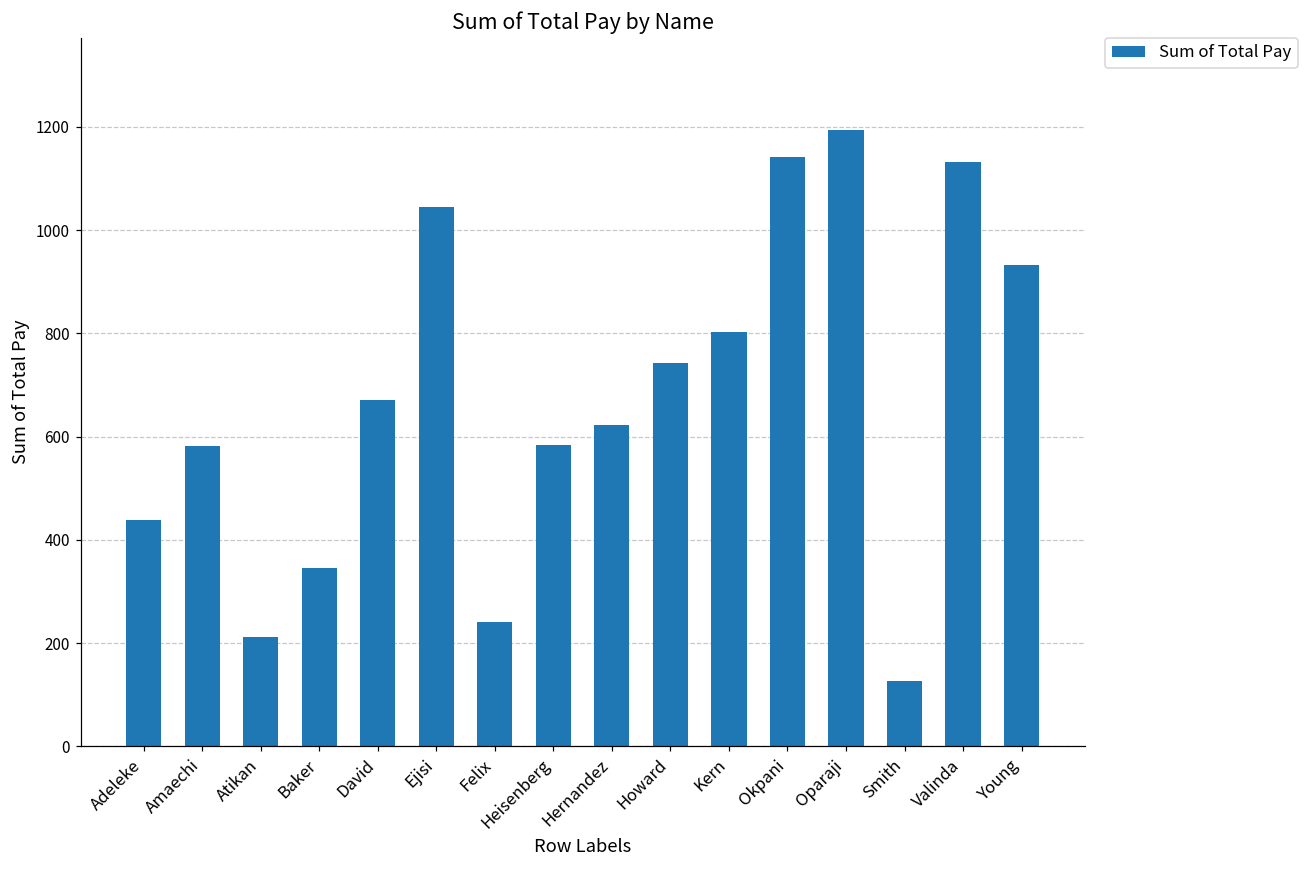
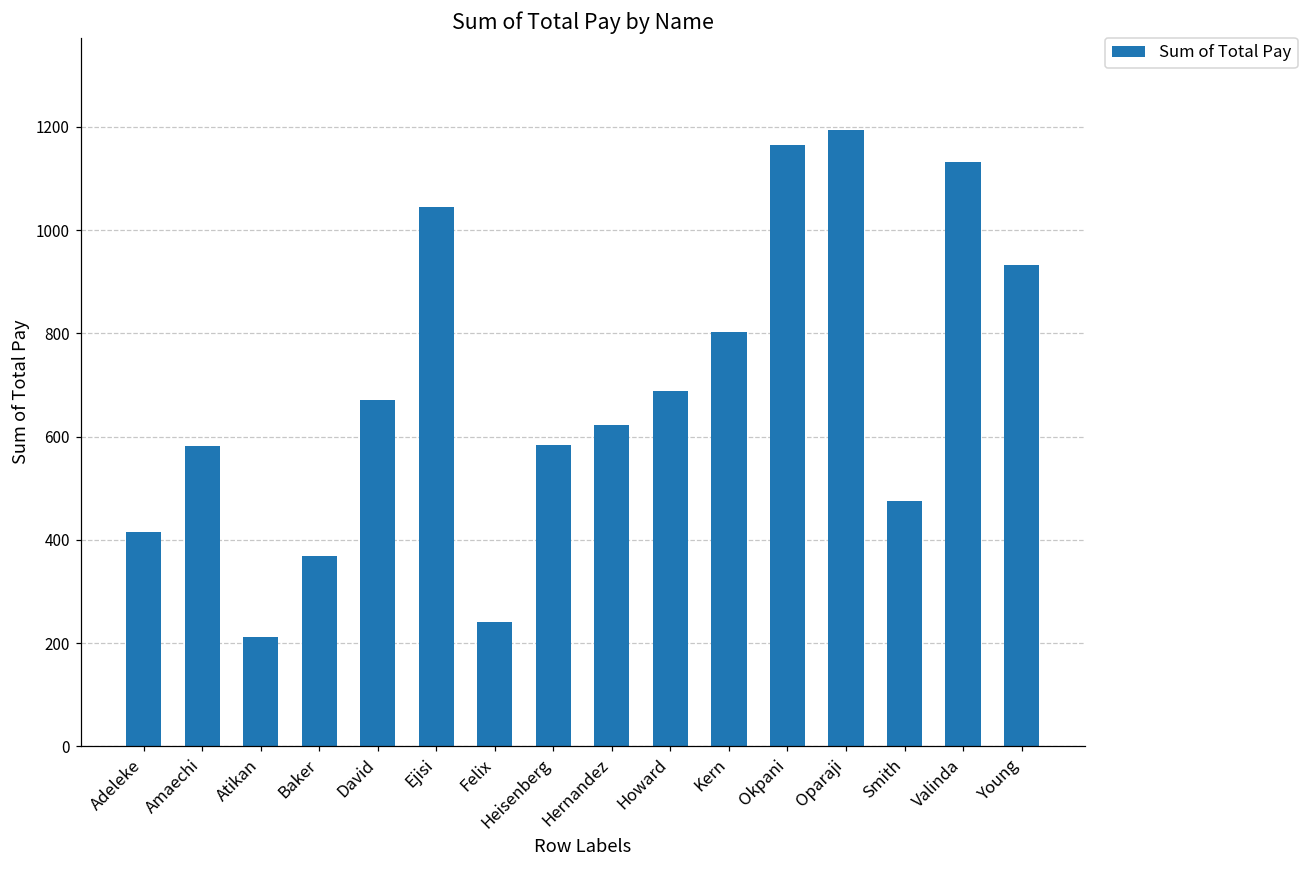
  {
-   "Adeleke": 440,
+   "Adeleke": 420,
    "Amaechi": 580,
    "Atikan": 210,
-   "Baker": 350,
+   "Baker": 370,
    "David": 670,
    "Ejisi": 1050,
    "Felix": 240,
    "Heisenberg": 580,
    "Hernandez": 620,
-   "Howard": 740,
+   "Howard": 690,
    "Kern": 800,
-   "Okpani": 1140,
+   "Okpani": 1160,
    "Oparaji": 1190,
-   "Smith": 130,
+   "Smith": 470,
    "Valinda": 1130,
    "Young": 930
  }
